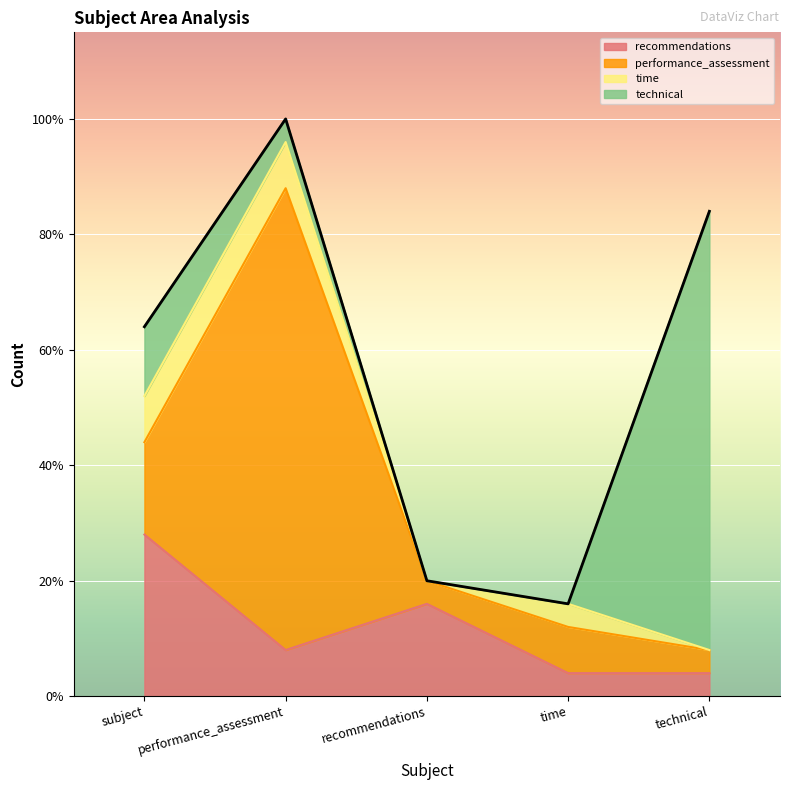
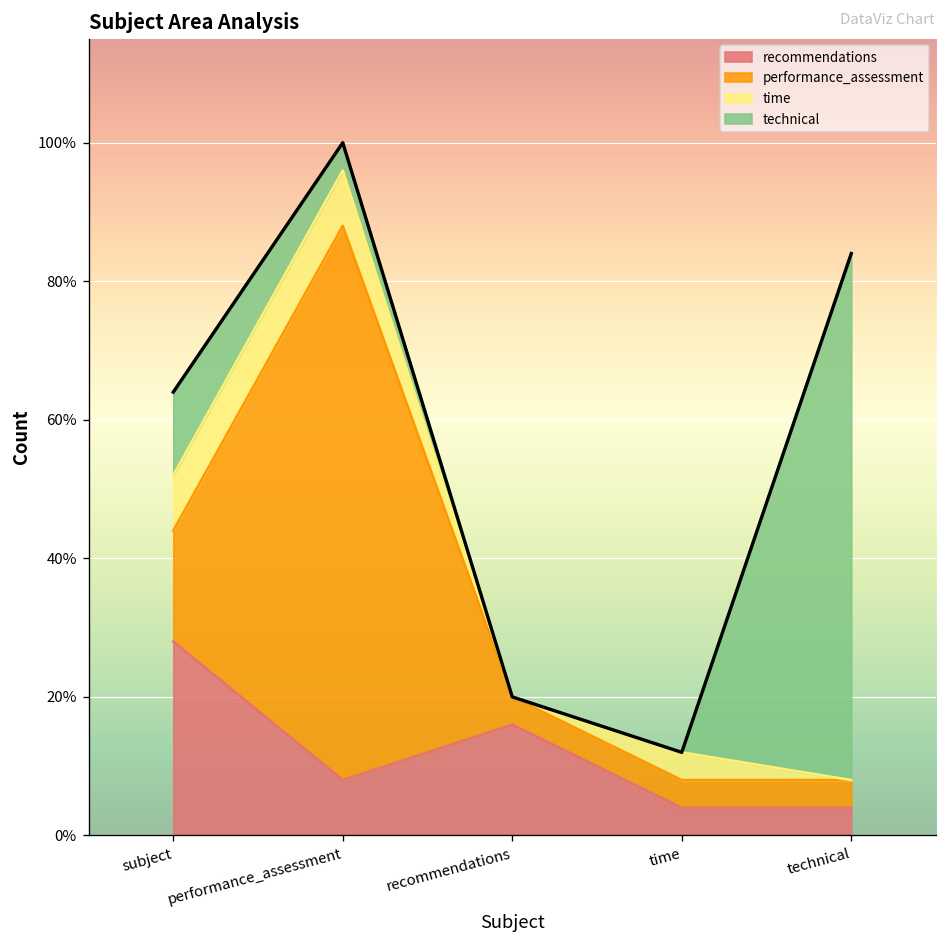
  {
    "recommendations": {
      "subject": "28%",
      "performance_assessment": "8%",
      "recommendations": "16%",
      "time": "4%",
      "technical": "4%"
    },
    "performance_assessment": {
      "subject": "16%",
      "performance_assessment": "80%",
-     "time": "8%"
+     "time": "4%"
    },
    "time": {
      "subject": "8%",
      "performance_assessment": "8%"
    },
    "technical": {
      "subject": "12%",
      "performance_assessment": "4%",
      "technical": "76%"
    }
  }
